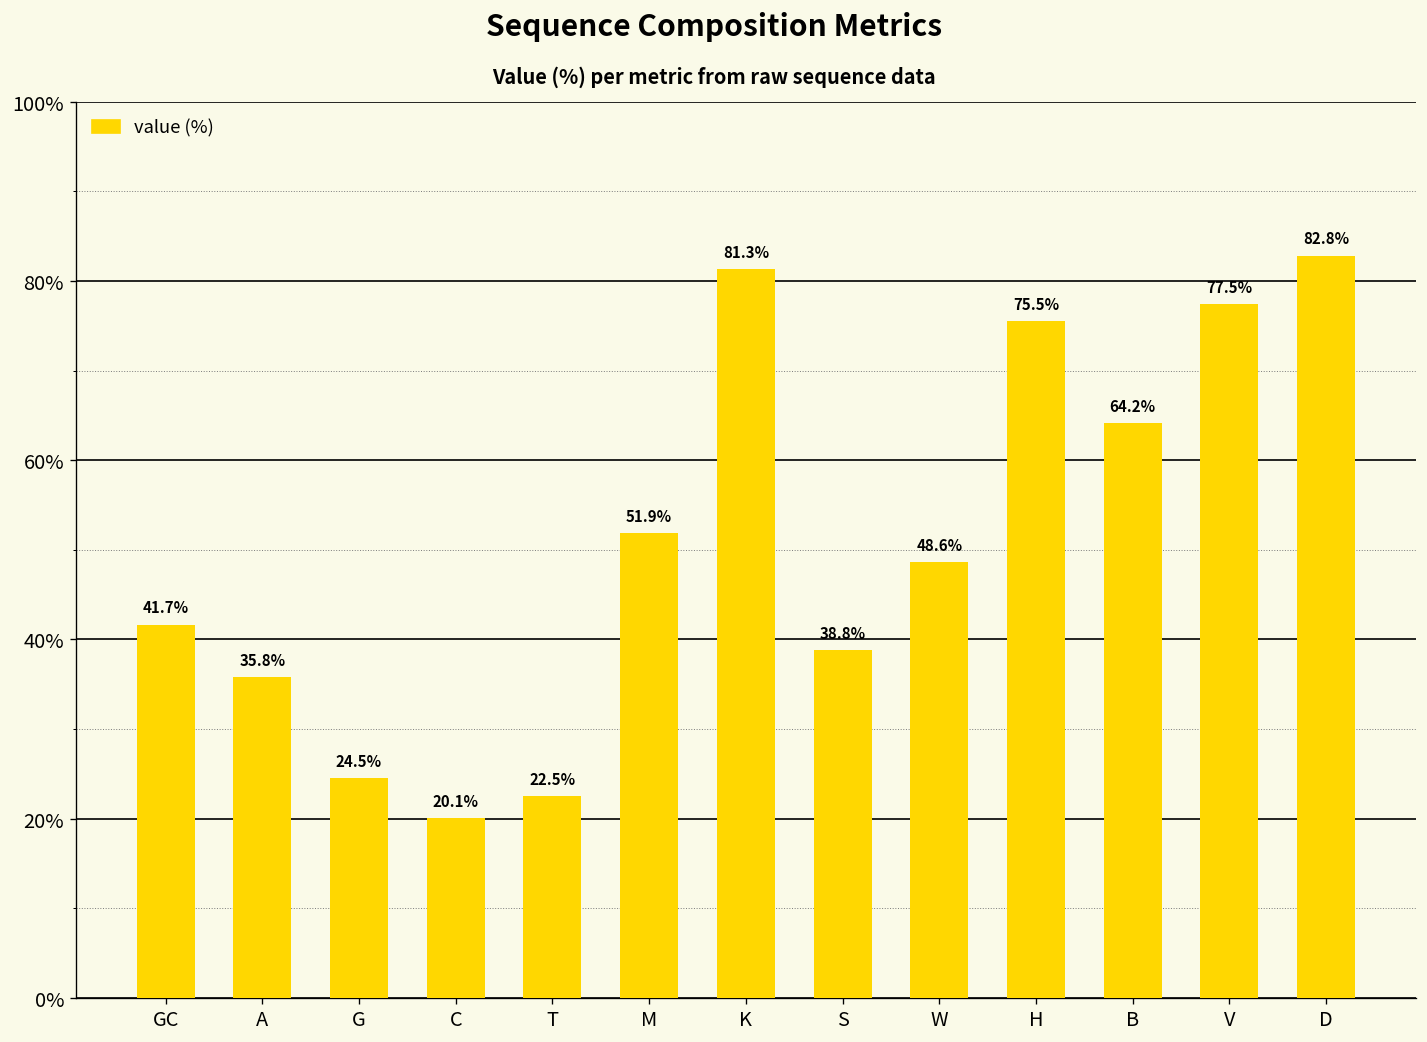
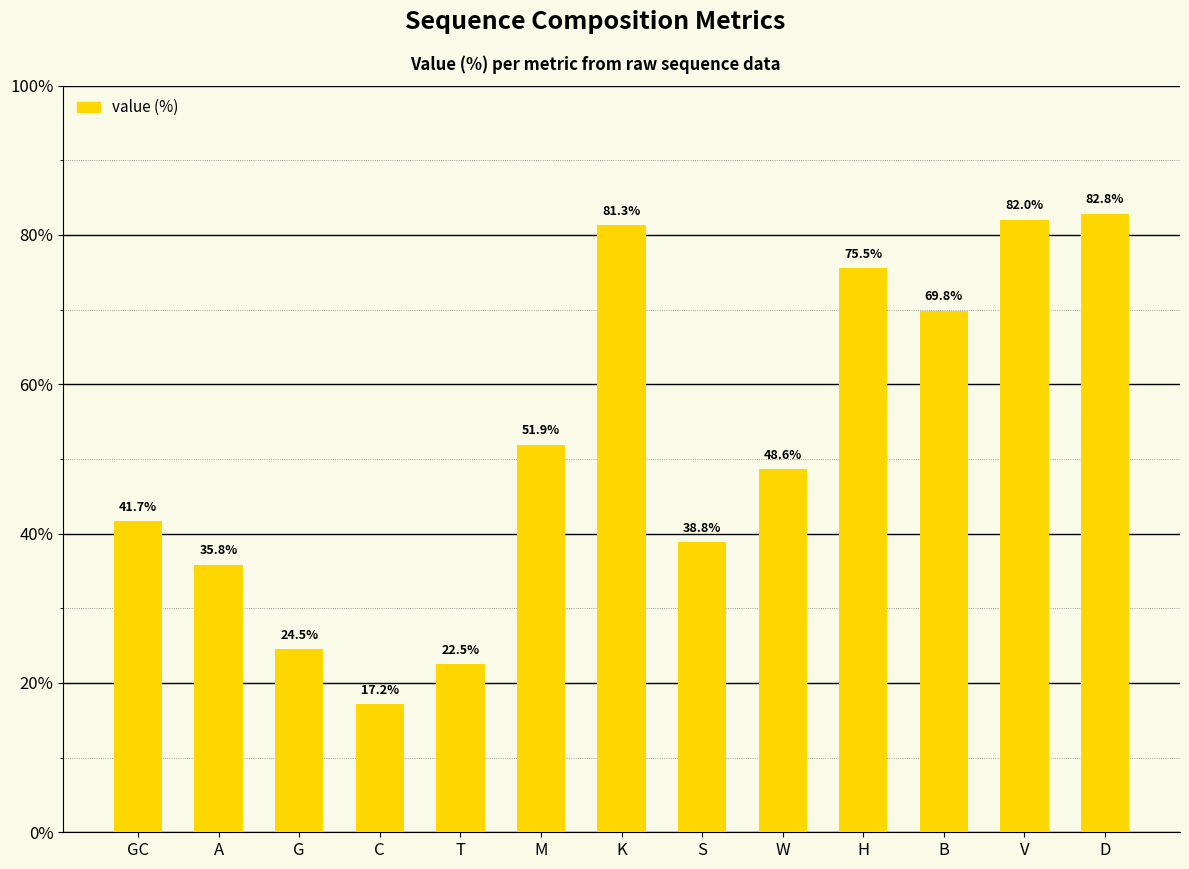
  {
    "GC": "41.7%",
    "A": "35.8%",
    "G": "24.5%",
-   "C": "20.1%",
+   "C": "17.2%",
    "T": "22.5%",
    "M": "51.9%",
    "K": "81.3%",
    "S": "38.8%",
    "W": "48.6%",
    "H": "75.5%",
-   "B": "64.2%",
-   "V": "77.5%",
+   "B": "69.8%",
+   "V": "82.0%",
    "D": "82.8%"
  }
